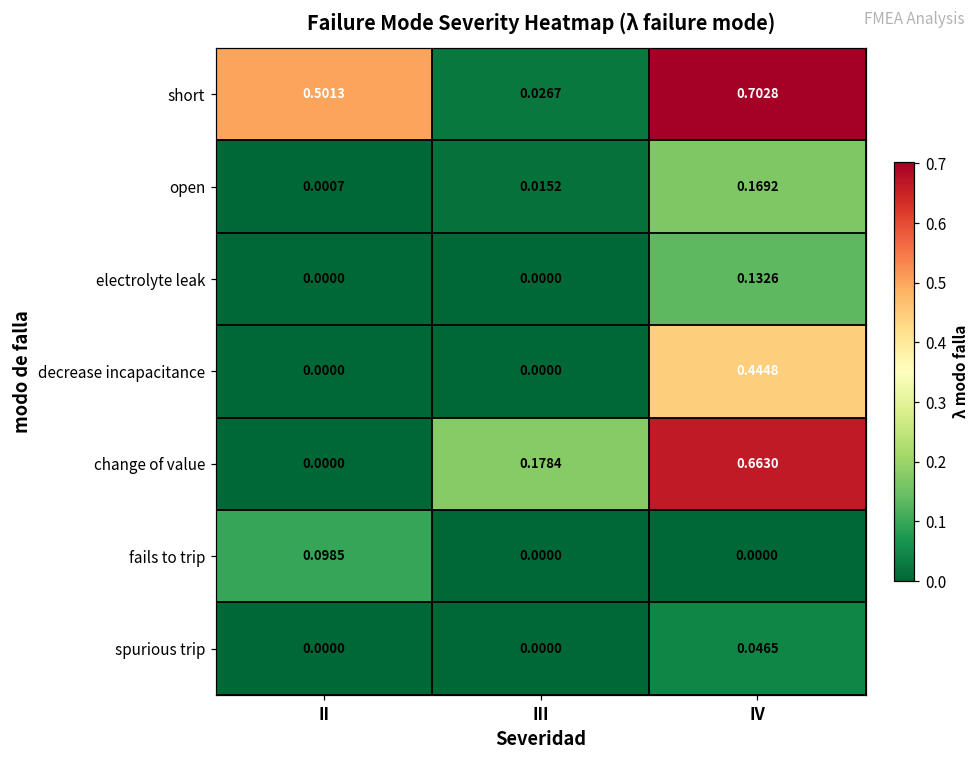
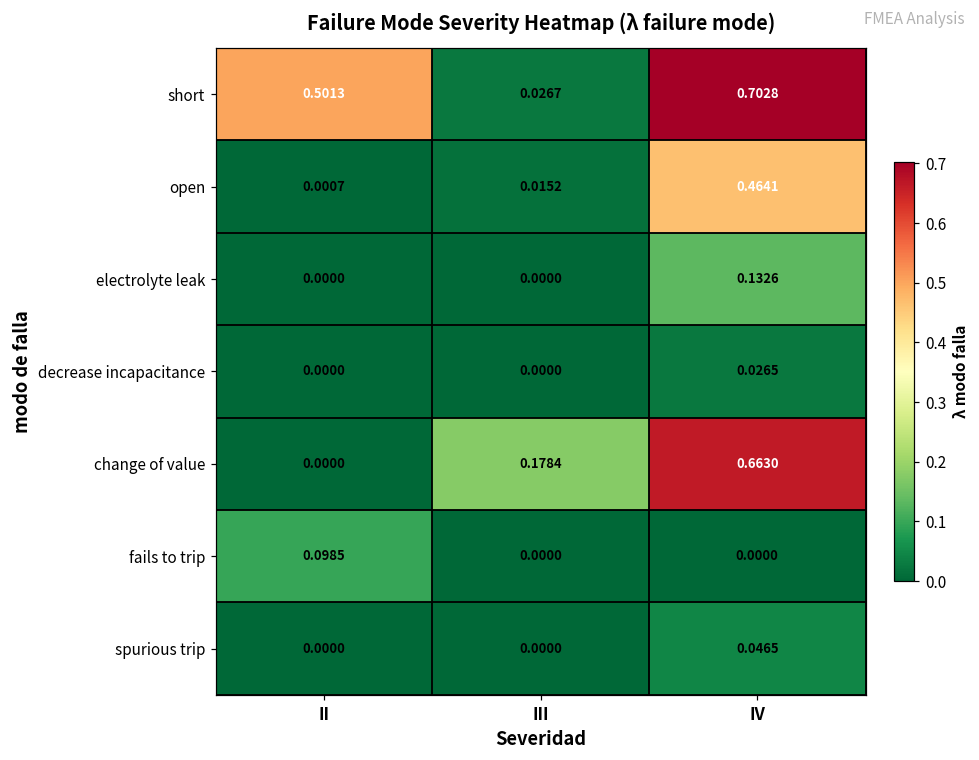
  {
    "short": {
      "II": 0.5013,
      "III": 0.0267,
      "IV": 0.7028
    },
    "open": {
      "II": 0.0007,
      "III": 0.0152,
-     "IV": 0.1692
+     "IV": 0.4641
    },
    "electrolyte leak": {
      "II": 0.0000,
      "III": 0.0000,
      "IV": 0.1326
    },
    "decrease incapacitance": {
      "II": 0.0000,
      "III": 0.0000,
-     "IV": 0.4448
+     "IV": 0.0265
    },
    "change of value": {
      "II": 0.0000,
      "III": 0.1784,
      "IV": 0.6630
    },
    "fails to trip": {
      "II": 0.0985,
      "III": 0.0000,
      "IV": 0.0000
    },
    "spurious trip": {
      "II": 0.0000,
      "III": 0.0000,
      "IV": 0.0465
    }
  }
